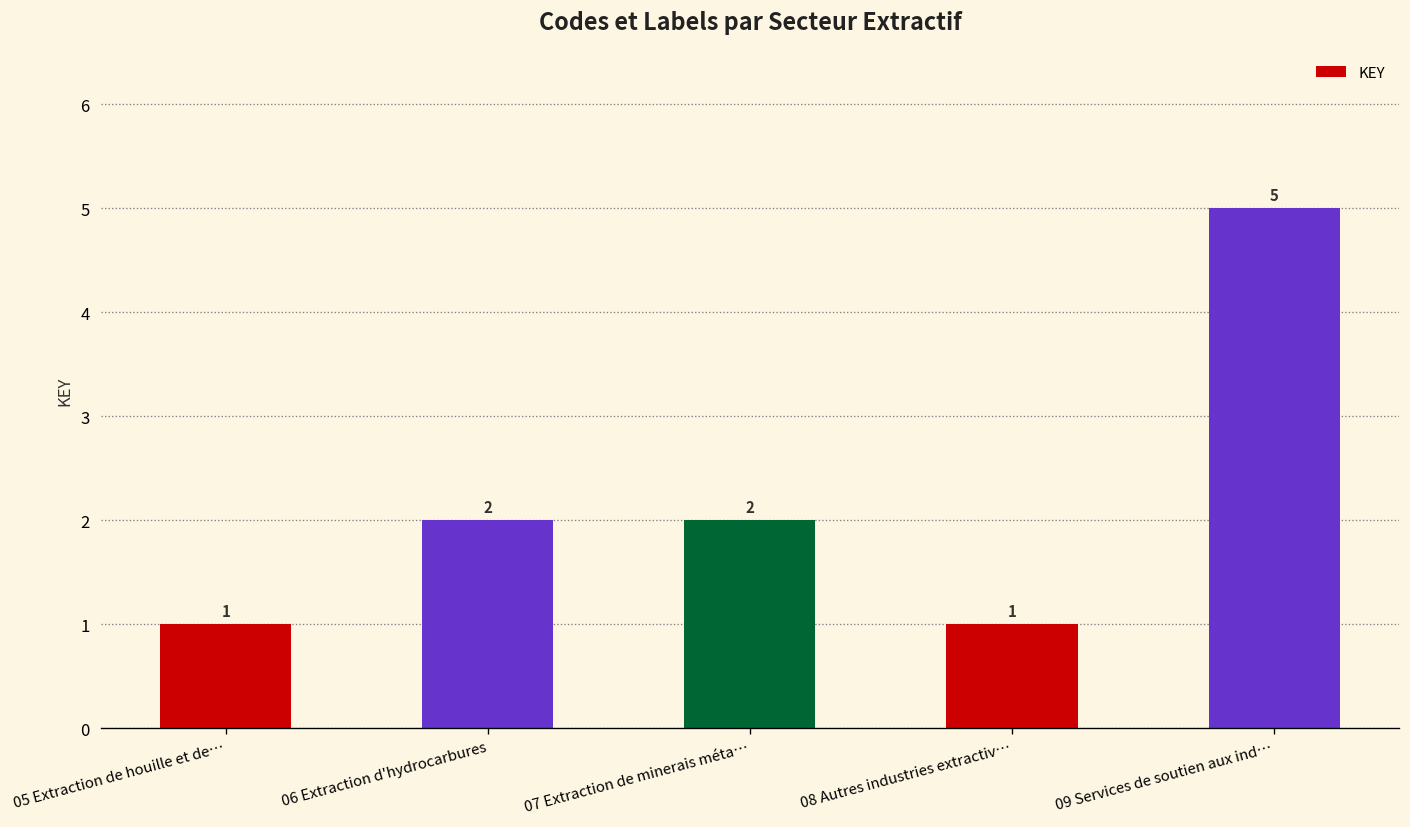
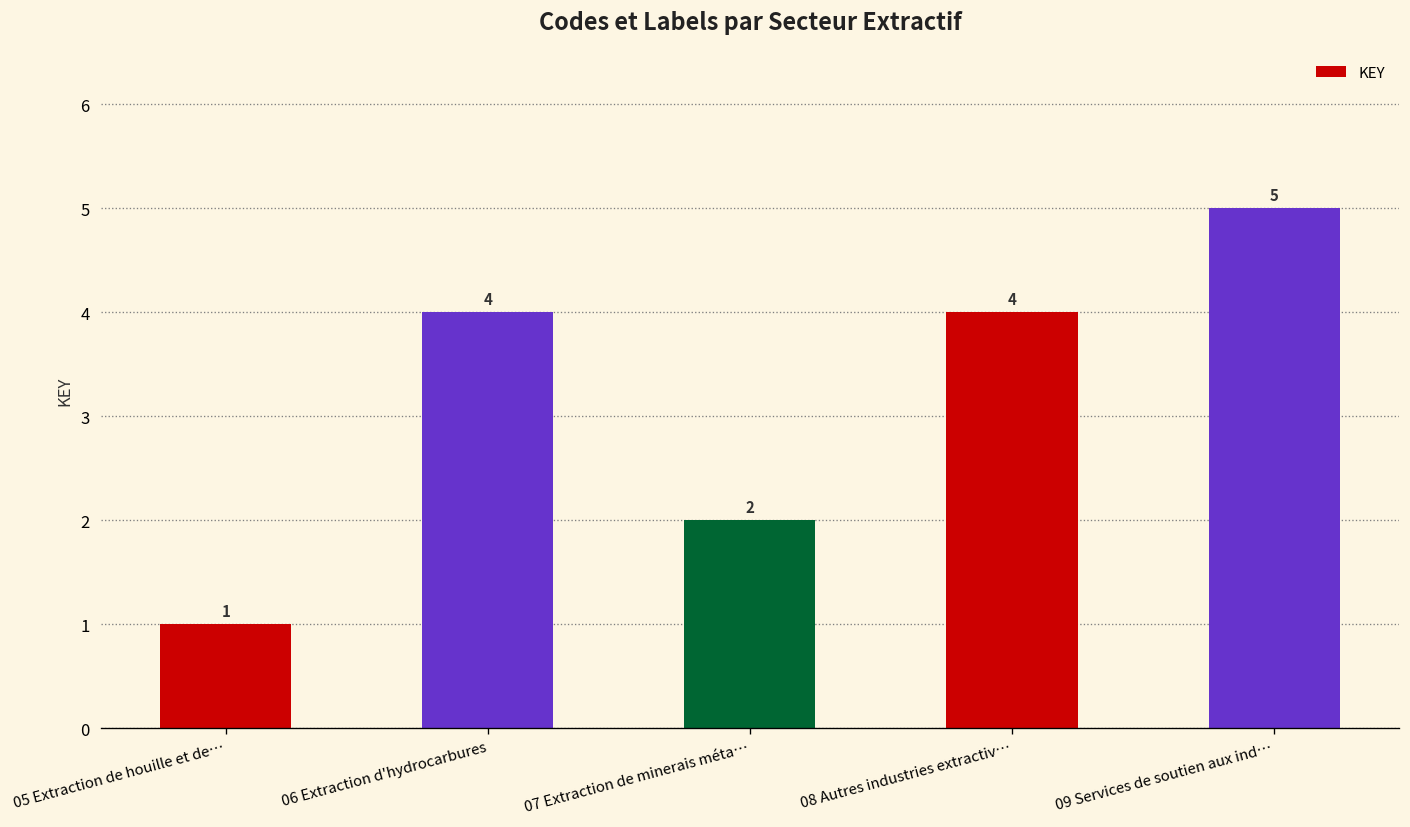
  {
    "05 Extraction de houille et de…": 1,
-   "06 Extraction d'hydrocarbures": 2,
+   "06 Extraction d'hydrocarbures": 4,
    "07 Extraction de minerais méta…": 2,
-   "08 Autres industries extractiv…": 1,
+   "08 Autres industries extractiv…": 4,
    "09 Services de soutien aux ind…": 5
  }
